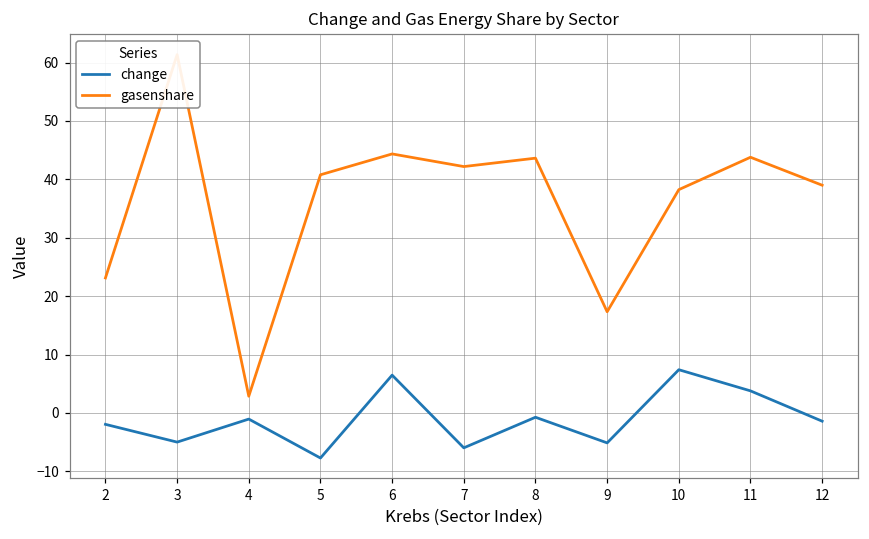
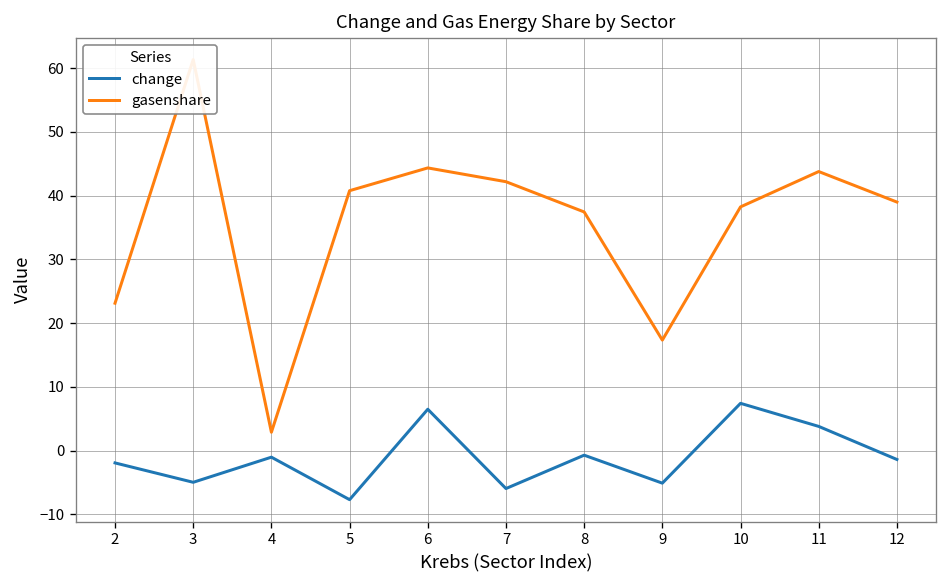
  {
    "change": {
      "2": -2,
      "3": -5,
      "4": -1,
      "5": -8,
      "6": 6,
      "7": -6,
      "8": -1,
      "9": -5,
      "10": 7,
      "11": 4,
      "12": -1
    },
    "gasenshare": {
      "2": 23,
      "4": 3,
      "5": 41,
      "6": 44,
      "7": 42,
-     "8": 44,
+     "8": 37,
      "9": 17,
      "10": 38,
      "11": 44,
      "12": 39
    }
  }
